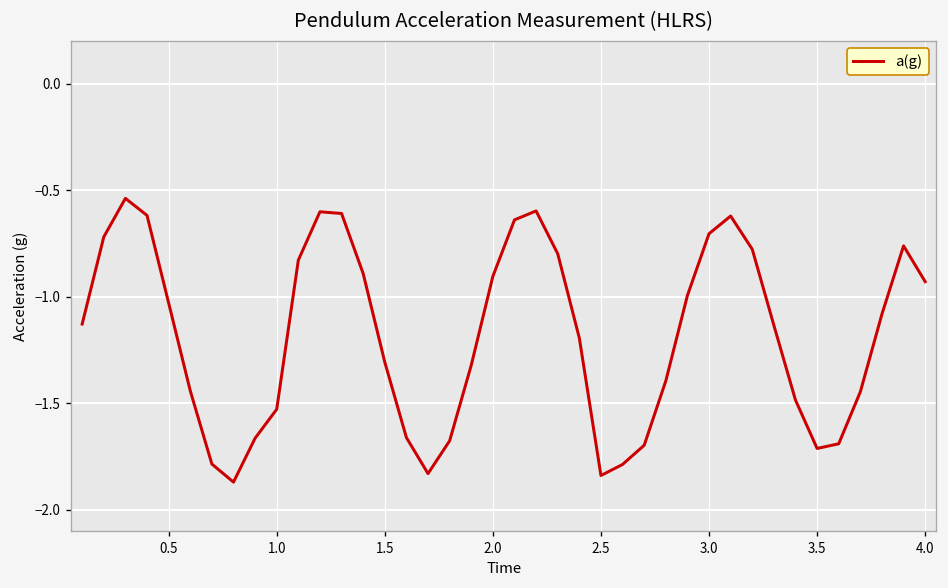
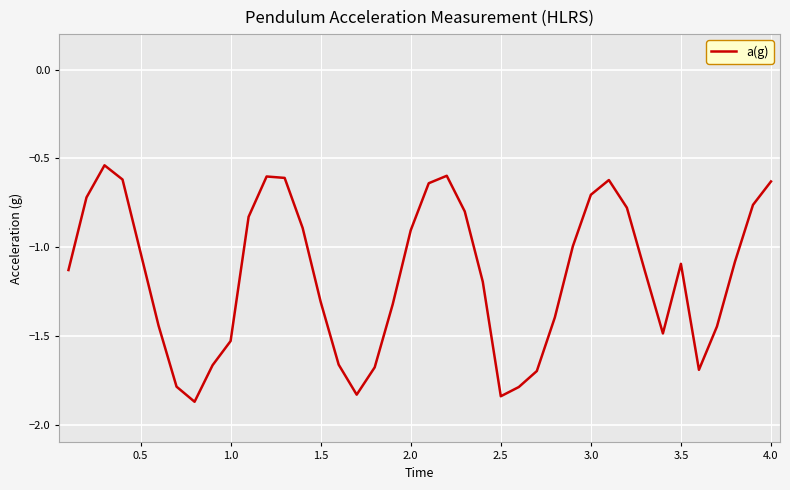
  {
    "0.5": -1.03,
    "1.0": -1.53,
    "1.5": -1.31,
    "2.0": -0.91,
    "2.5": -1.84,
    "3.0": -0.71,
-   "3.5": -1.71,
-   "4.0": -0.93
+   "3.5": -1.09,
+   "4.0": -0.63
  }
